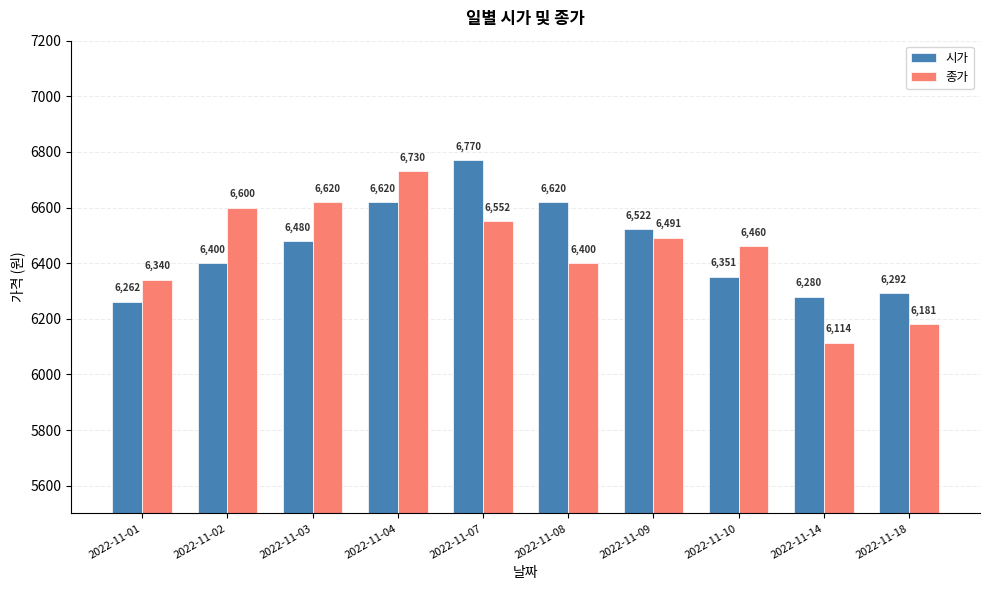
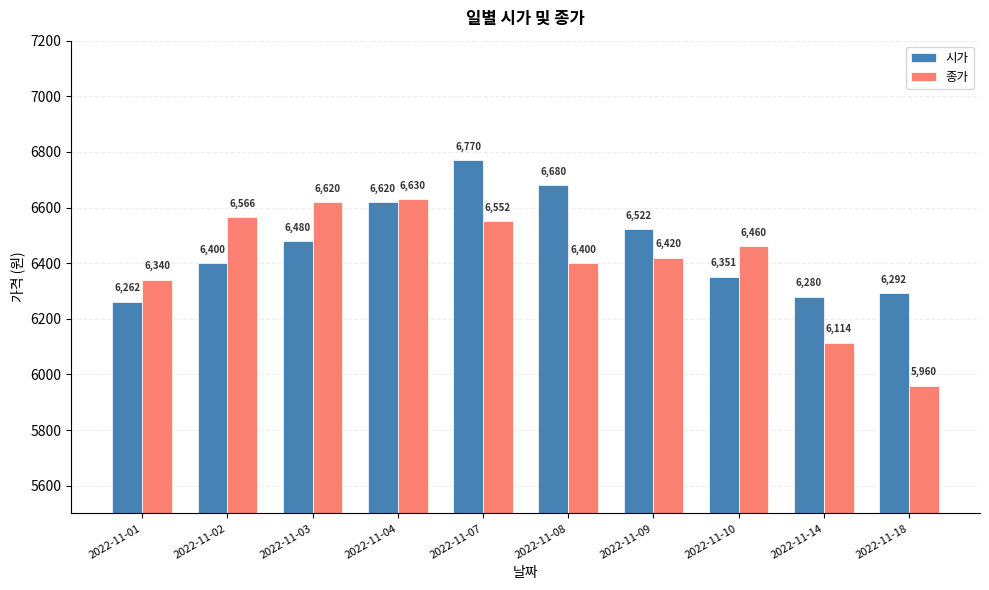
  {
    "시가": {
      "2022-11-01": "6,262",
      "2022-11-02": "6,400",
      "2022-11-03": "6,480",
      "2022-11-04": "6,620",
      "2022-11-07": "6,770",
-     "2022-11-08": "6,620",
+     "2022-11-08": "6,680",
      "2022-11-09": "6,522",
      "2022-11-10": "6,351",
      "2022-11-14": "6,280",
      "2022-11-18": "6,292"
    },
    "종가": {
      "2022-11-01": "6,340",
-     "2022-11-02": "6,600",
+     "2022-11-02": "6,566",
      "2022-11-03": "6,620",
-     "2022-11-04": "6,730",
+     "2022-11-04": "6,630",
      "2022-11-07": "6,552",
      "2022-11-08": "6,400",
-     "2022-11-09": "6,491",
+     "2022-11-09": "6,420",
      "2022-11-10": "6,460",
      "2022-11-14": "6,114",
-     "2022-11-18": "6,181"
+     "2022-11-18": "5,960"
    }
  }
